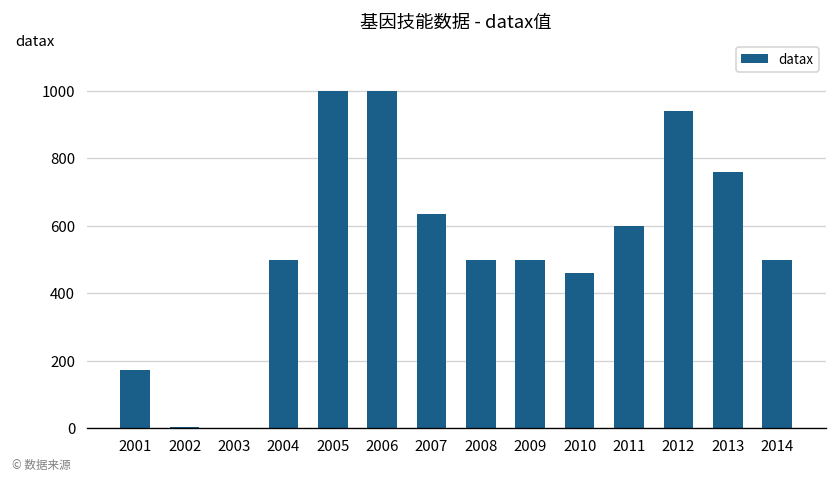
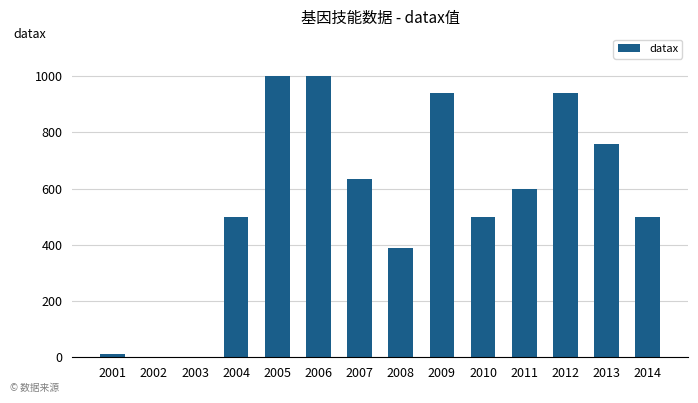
  {
-   "2001": 170,
+   "2001": 10,
    "2004": 500,
    "2005": 1000,
    "2006": 1000,
    "2007": 630,
-   "2008": 500,
-   "2009": 500,
-   "2010": 460,
+   "2008": 390,
+   "2009": 940,
+   "2010": 500,
    "2011": 600,
    "2012": 940,
    "2013": 760,
    "2014": 500
  }
